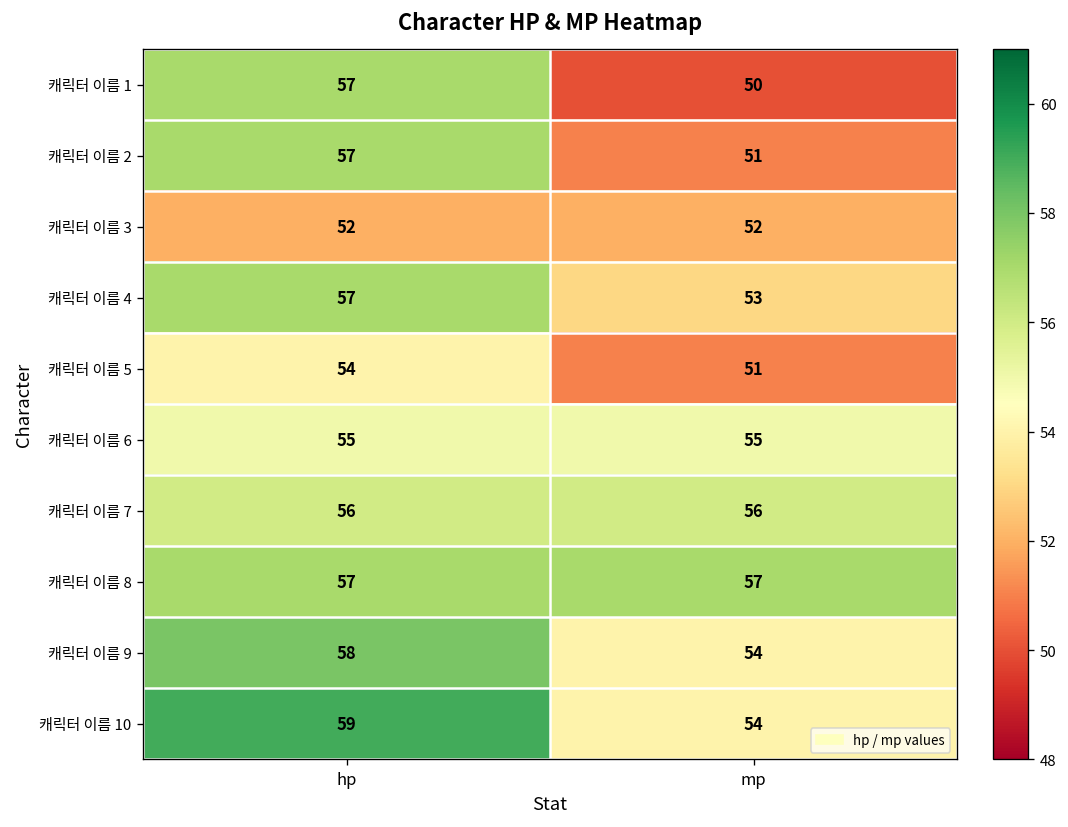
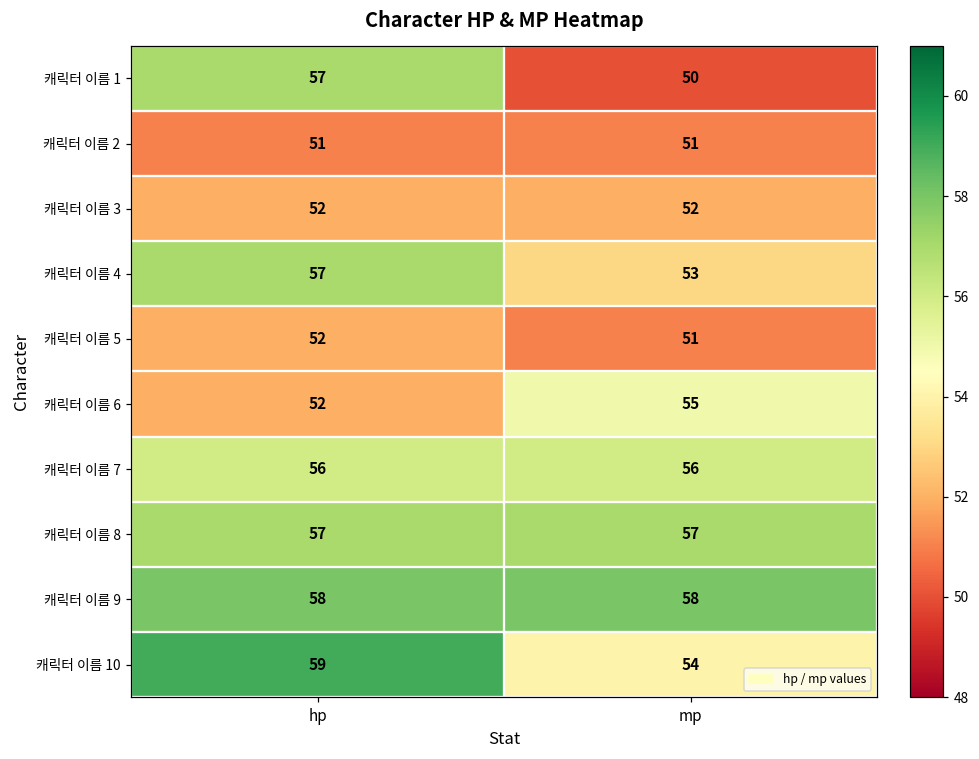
  {
    "캐릭터 이름 1": {
      "hp": 57,
      "mp": 50
    },
    "캐릭터 이름 2": {
-     "hp": 57,
+     "hp": 51,
      "mp": 51
    },
    "캐릭터 이름 3": {
      "hp": 52,
      "mp": 52
    },
    "캐릭터 이름 4": {
      "hp": 57,
      "mp": 53
    },
    "캐릭터 이름 5": {
-     "hp": 54,
+     "hp": 52,
      "mp": 51
    },
    "캐릭터 이름 6": {
-     "hp": 55,
+     "hp": 52,
      "mp": 55
    },
    "캐릭터 이름 7": {
      "hp": 56,
      "mp": 56
    },
    "캐릭터 이름 8": {
      "hp": 57,
      "mp": 57
    },
    "캐릭터 이름 9": {
      "hp": 58,
-     "mp": 54
+     "mp": 58
    },
    "캐릭터 이름 10": {
      "hp": 59,
      "mp": 54
    }
  }
